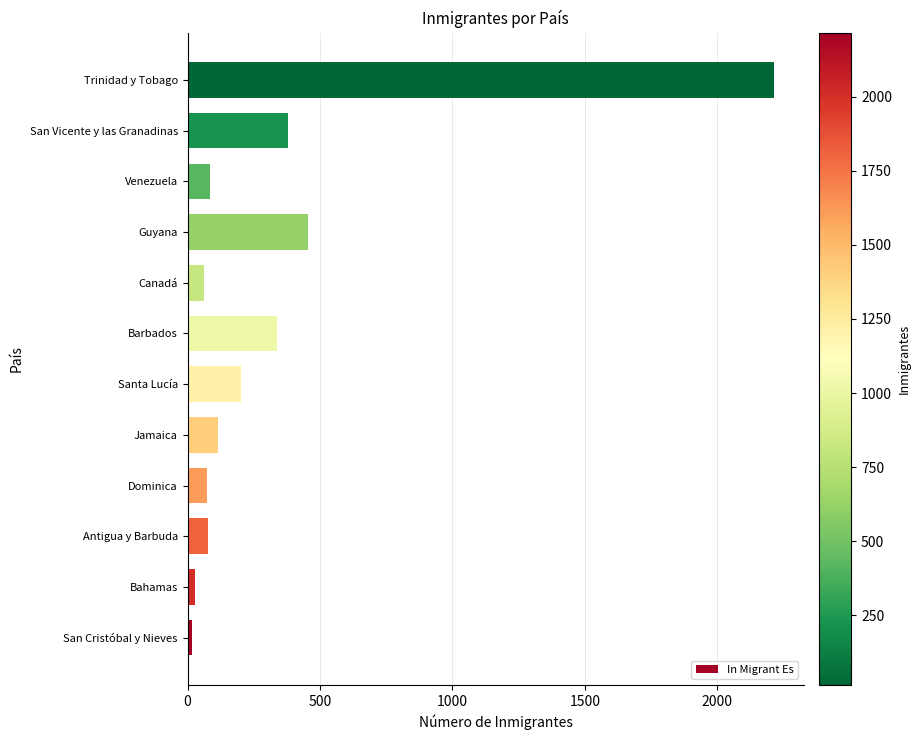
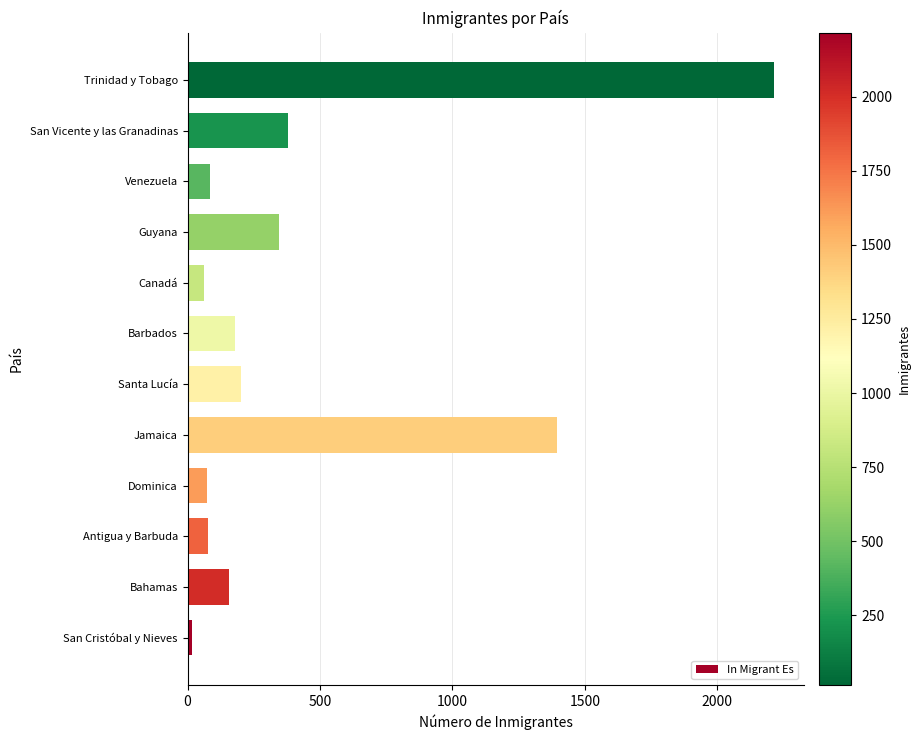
  {
    "Trinidad y Tobago": 2220,
    "San Vicente y las Granadinas": 380,
    "Venezuela": 80,
-   "Guyana": 460,
+   "Guyana": 340,
    "Canadá": 60,
-   "Barbados": 340,
+   "Barbados": 180,
    "Santa Lucía": 200,
-   "Jamaica": 120,
+   "Jamaica": 1400,
    "Dominica": 70,
    "Antigua y Barbuda": 80,
-   "Bahamas": 30,
+   "Bahamas": 160,
    "San Cristóbal y Nieves": 20
  }
